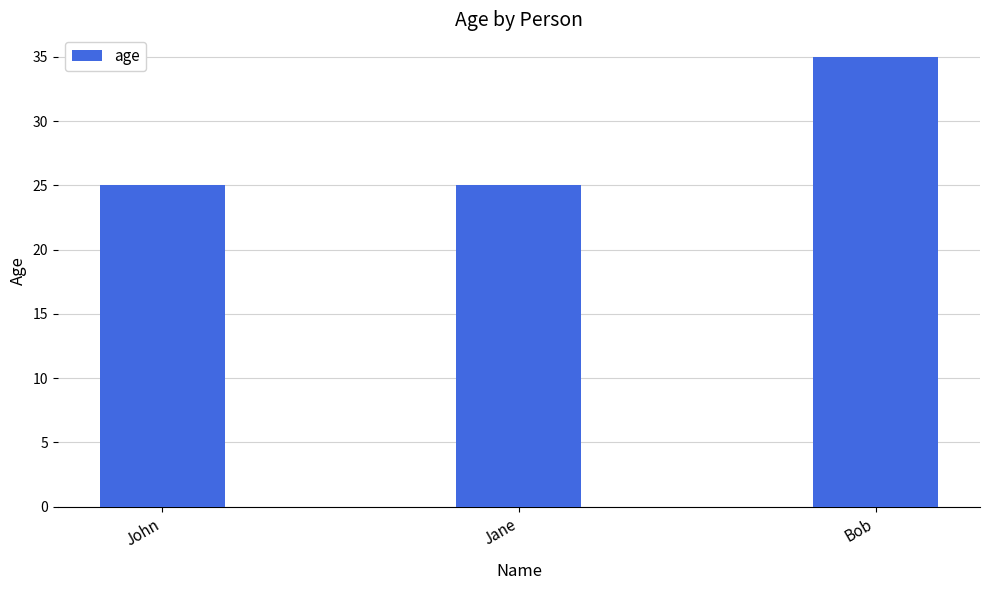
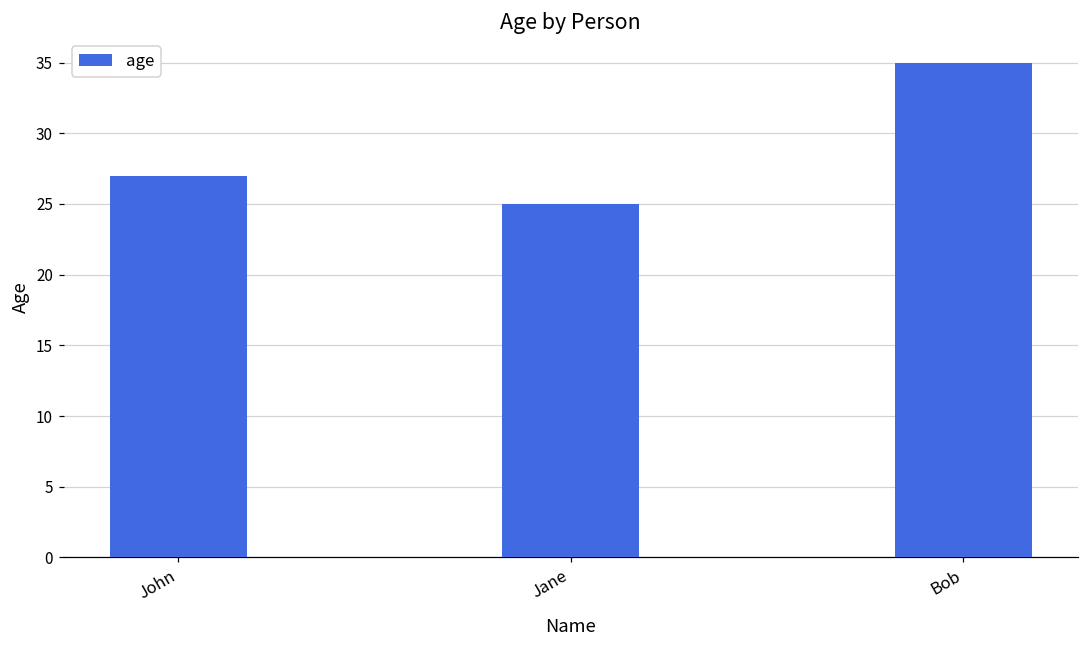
  {
-   "John": 25,
+   "John": 27,
    "Jane": 25,
    "Bob": 35
  }
